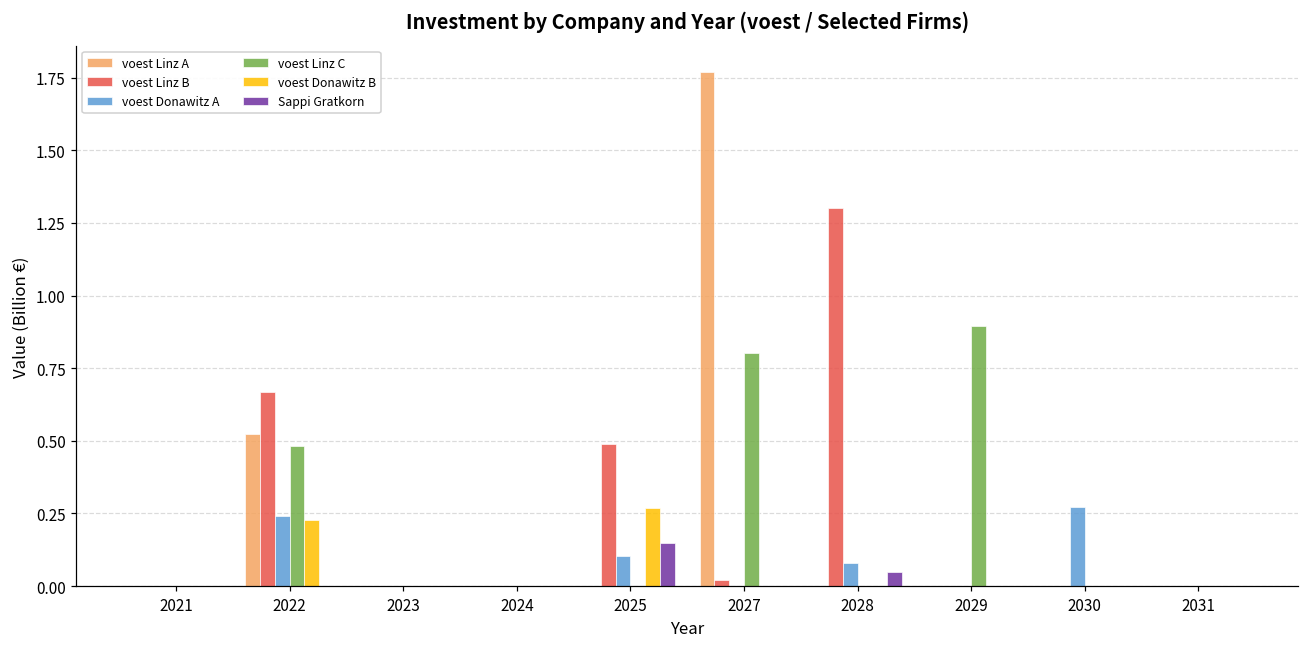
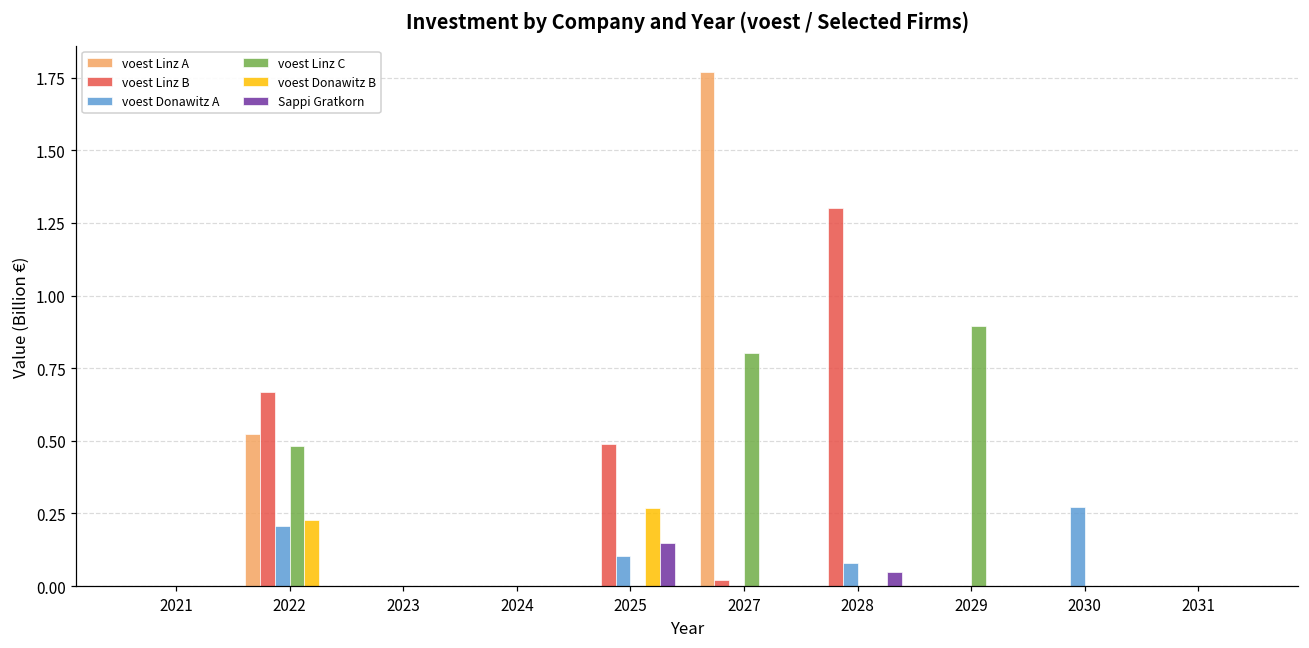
  {
    "voest Linz A": {
      "2021": 0.00,
      "2022": 0.52,
      "2023": 0.00,
      "2024": 0.00,
      "2025": 0.00,
      "2027": 1.77,
      "2028": 0.00,
      "2029": 0.00,
      "2030": 0.00,
      "2031": 0.00
    },
    "voest Linz B": {
      "2021": 0.00,
      "2022": 0.67,
      "2023": 0.00,
      "2024": 0.00,
      "2025": 0.49,
      "2027": 0.02,
      "2028": 1.30,
      "2029": 0.00,
      "2030": 0.00,
      "2031": 0.00
    },
    "voest Donawitz A": {
      "2021": 0.00,
-     "2022": 0.24,
+     "2022": 0.21,
      "2023": 0.00,
      "2024": 0.00,
      "2025": 0.10,
      "2027": 0.00,
      "2028": 0.08,
      "2029": 0.00,
      "2030": 0.27,
      "2031": 0.00
    },
    "voest Linz C": {
      "2021": 0.00,
      "2022": 0.48,
      "2023": 0.00,
      "2024": 0.00,
      "2025": 0.00,
      "2027": 0.80,
      "2028": 0.00,
      "2029": 0.89,
      "2030": 0.00,
      "2031": 0.00
    },
    "voest Donawitz B": {
      "2021": 0.00,
      "2022": 0.23,
      "2023": 0.00,
      "2024": 0.00,
      "2025": 0.27,
      "2027": 0.00,
      "2028": 0.00,
      "2029": 0.00,
      "2030": 0.00,
      "2031": 0.00
    },
    "Sappi Gratkorn": {
      "2021": 0.00,
      "2022": 0.00,
      "2023": 0.00,
      "2024": 0.00,
      "2025": 0.15,
      "2027": 0.00,
      "2028": 0.05,
      "2029": 0.00,
      "2030": 0.00,
      "2031": 0.00
    }
  }
